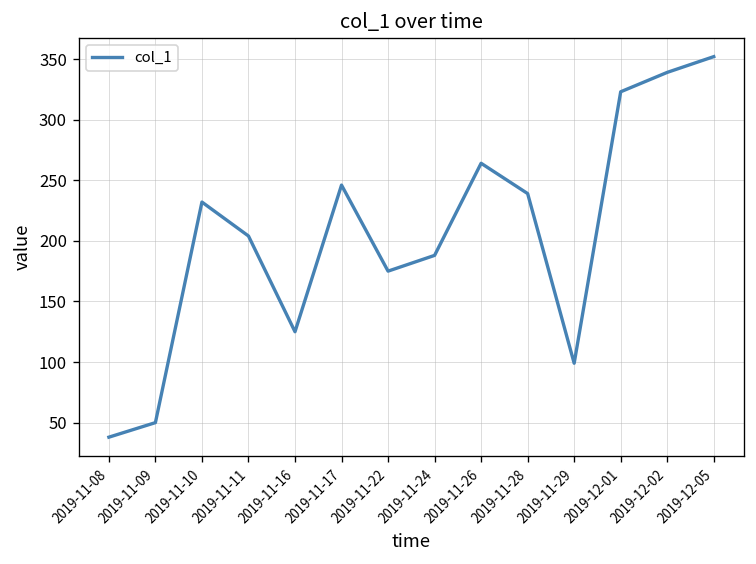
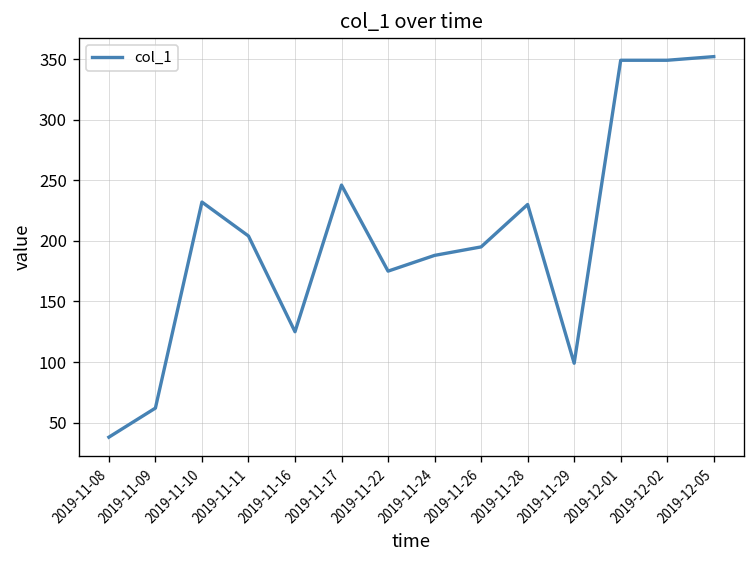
  {
    "2019-11-08": 38,
-   "2019-11-09": 50,
+   "2019-11-09": 62,
    "2019-11-10": 232,
    "2019-11-11": 204,
    "2019-11-16": 125,
    "2019-11-17": 246,
    "2019-11-22": 175,
    "2019-11-24": 188,
-   "2019-11-26": 264,
-   "2019-11-28": 239,
+   "2019-11-26": 195,
+   "2019-11-28": 230,
    "2019-11-29": 99,
-   "2019-12-01": 323,
-   "2019-12-02": 339,
+   "2019-12-01": 349,
+   "2019-12-02": 349,
    "2019-12-05": 352
  }
